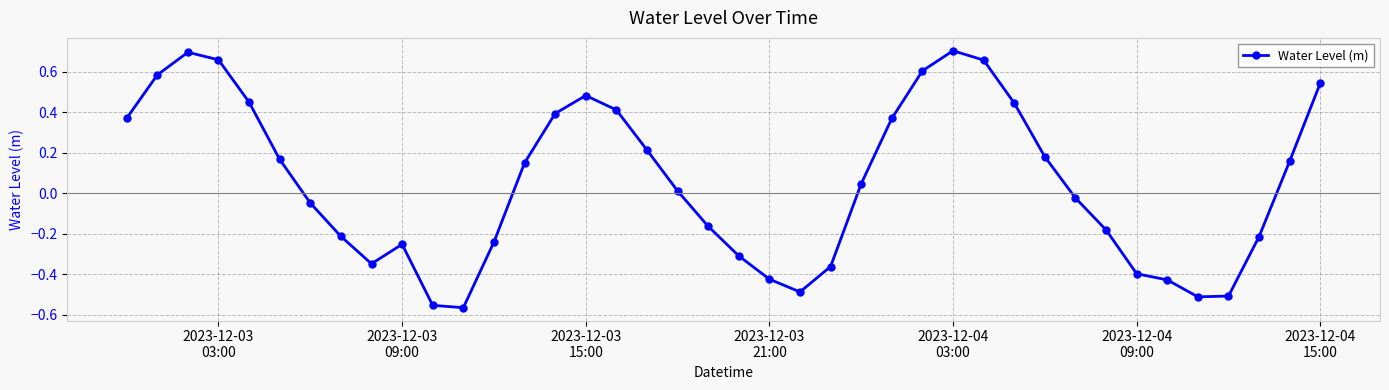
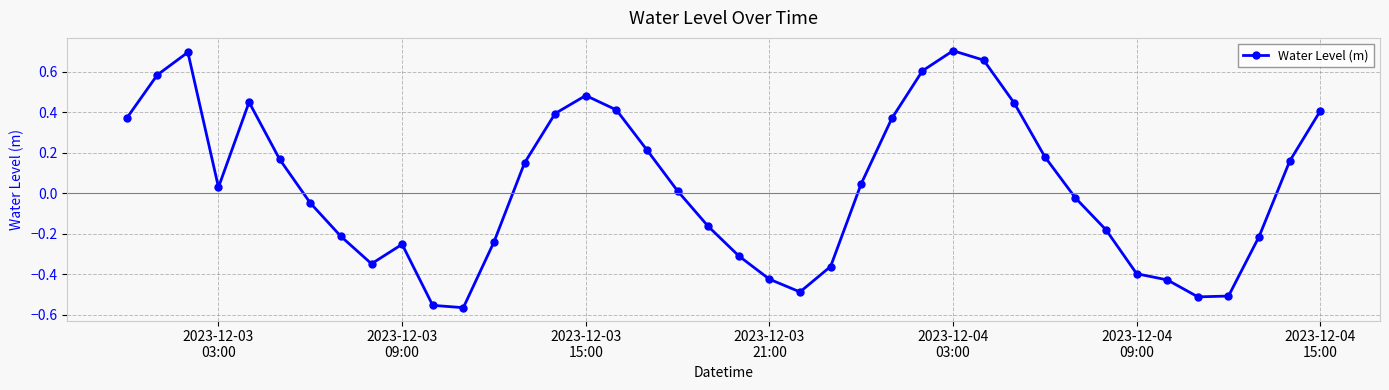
  {
-   "2023-12-03 03:00": 0.66,
+   "2023-12-03 03:00": 0.03,
    "2023-12-03 09:00": -0.25,
    "2023-12-03 15:00": 0.48,
    "2023-12-03 21:00": -0.42,
    "2023-12-04 03:00": 0.70,
    "2023-12-04 09:00": -0.40,
-   "2023-12-04 15:00": 0.55
+   "2023-12-04 15:00": 0.41
  }
